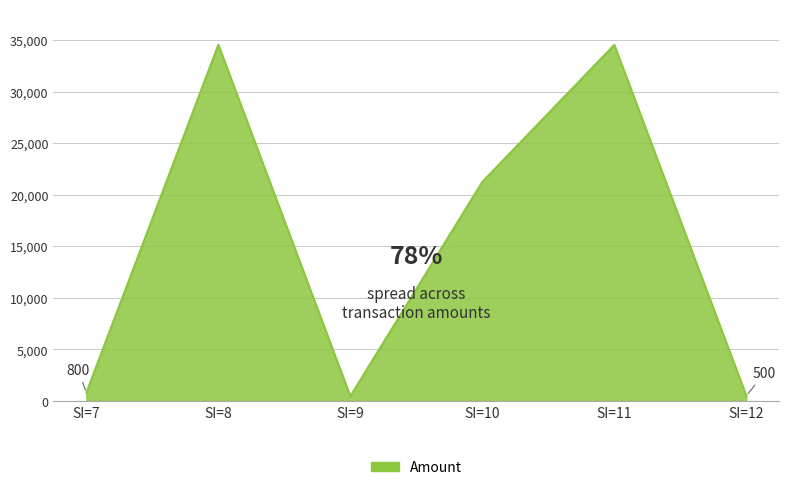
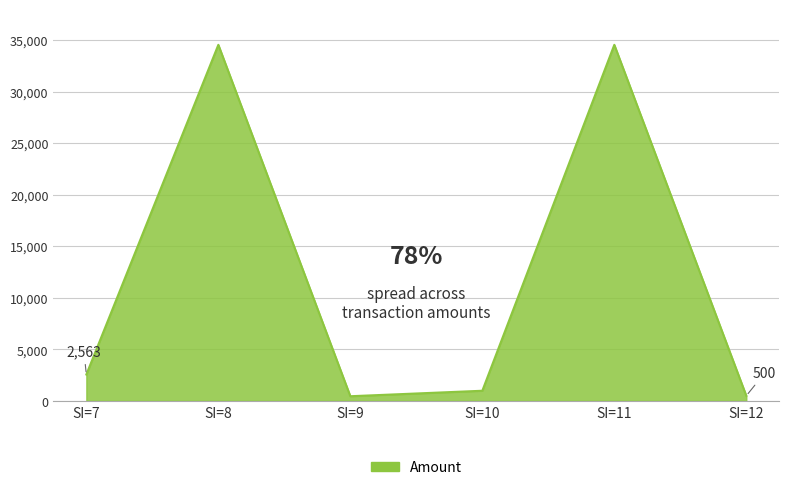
  {
-   "SI=7": "800",
-   "SI=10": "21,200",
+   "SI=7": "2,563",
+   "SI=10": "1,000",
    "SI=12": "500"
  }
